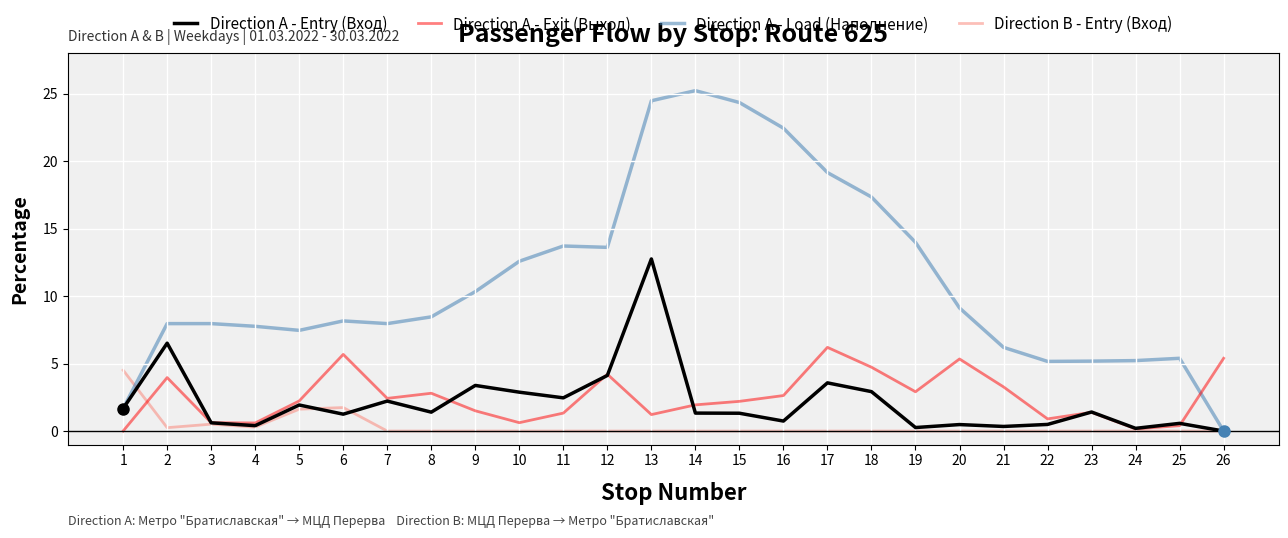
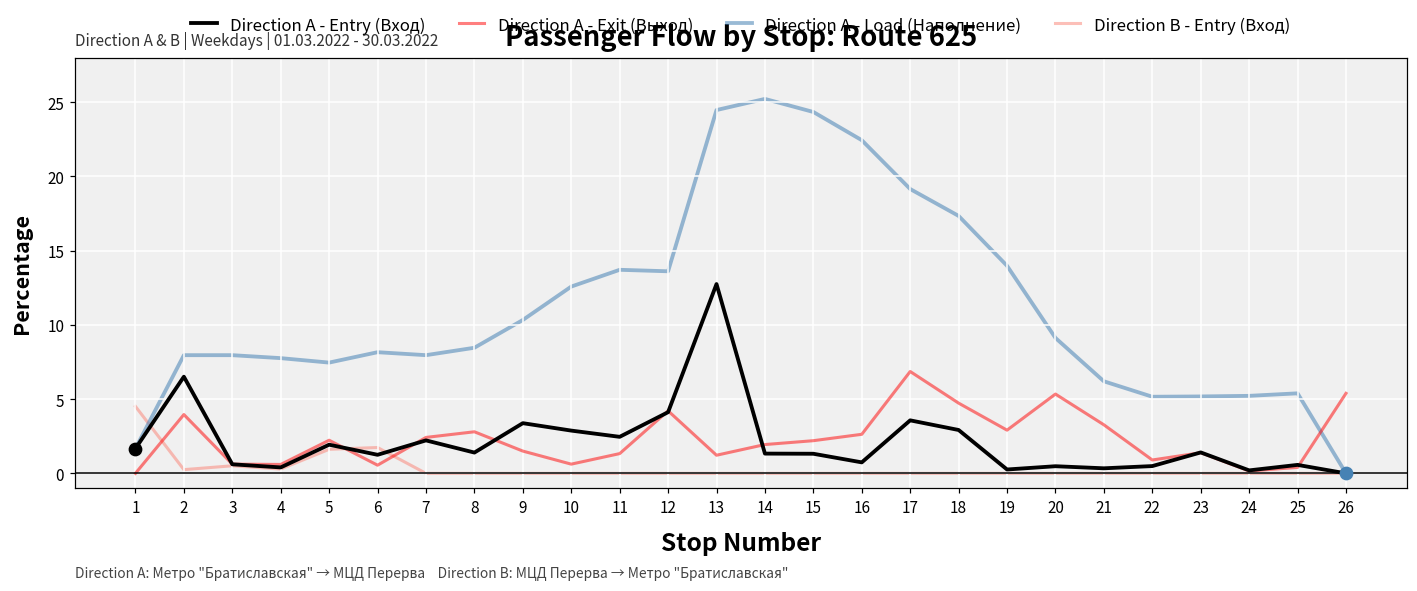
  {
    "Direction A - Exit (Выход)": {
      "1": 0.0,
      "2": 4.0,
      "4": 0.6,
      "5": 2.2,
-     "6": 5.7,
+     "6": 0.6,
      "7": 2.4,
      "8": 2.8,
      "9": 1.5,
      "10": 0.6,
      "11": 1.3,
      "13": 1.2,
      "14": 1.9,
      "15": 2.2,
      "16": 2.6,
-     "17": 6.2,
+     "17": 6.9,
      "18": 4.7,
      "19": 2.9,
      "20": 5.3,
      "21": 3.3,
      "22": 0.9,
      "26": 5.4
    },
    "Direction B - Entry (Вход)": {
      "1": 4.5,
      "2": 0.3,
      "5": 1.6,
      "6": 1.7,
      "7": 0.0,
      "8": 0.0,
      "9": 0.0,
      "10": 0.0,
      "11": 0.0,
      "12": 0.0,
      "13": 0.0,
      "14": 0.0,
      "15": 0.0,
      "16": 0.0,
      "17": 0.0,
      "18": 0.0,
      "19": 0.0,
      "20": 0.0,
      "21": 0.0,
      "22": 0.0,
      "23": 0.0,
      "25": 0.0
    }
  }
